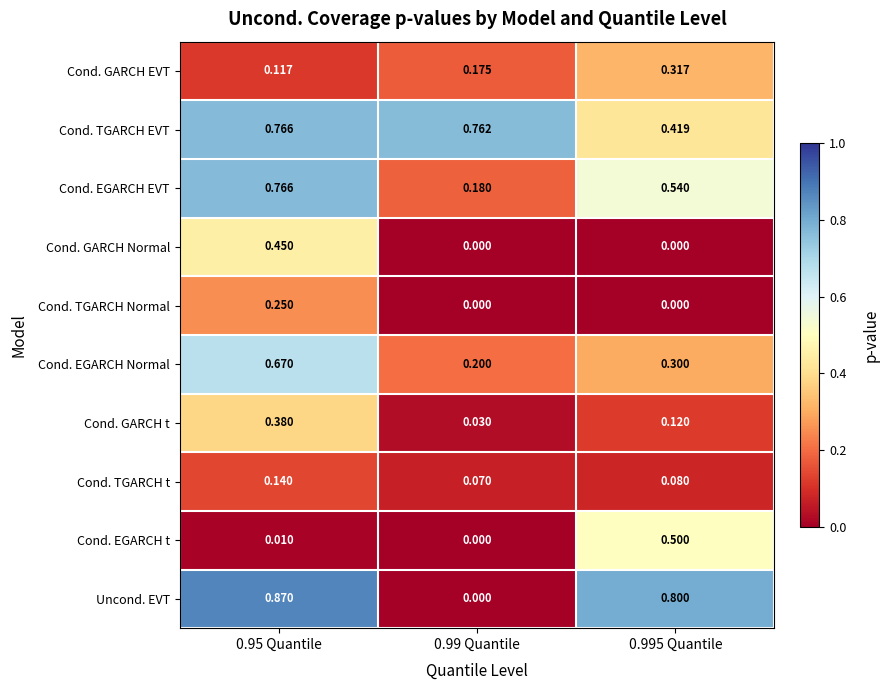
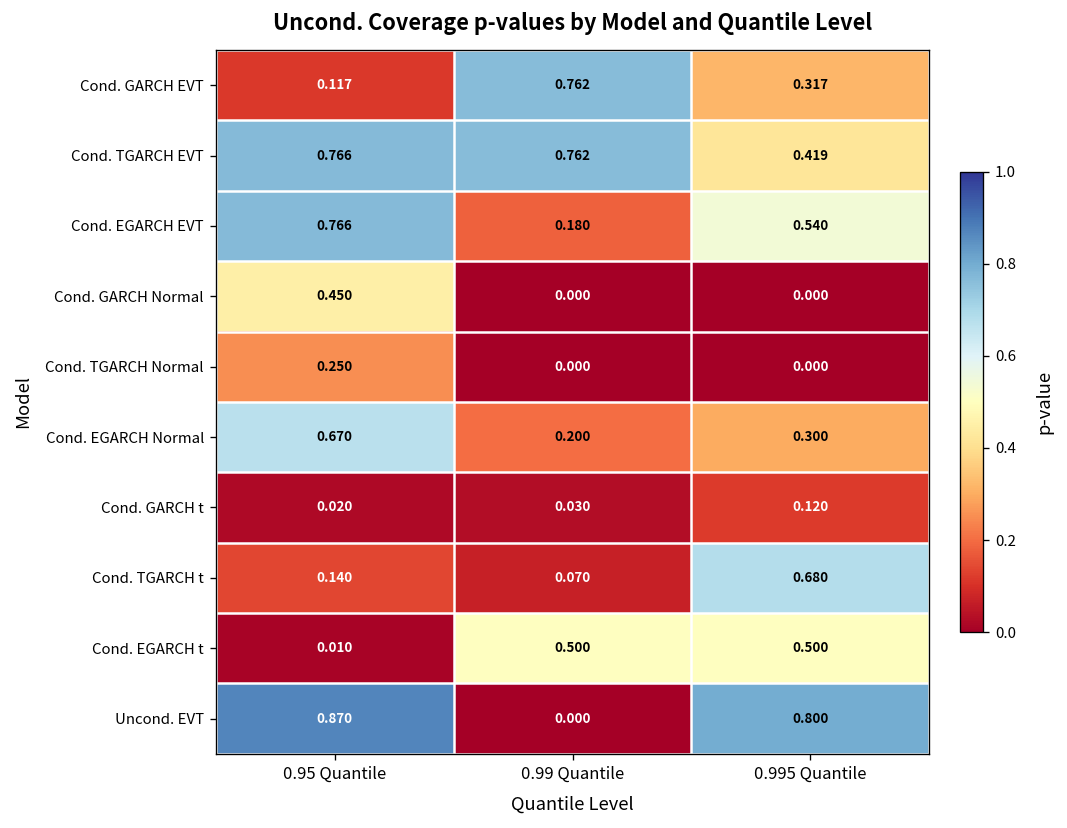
  {
    "Cond. GARCH EVT": {
      "0.95 Quantile": 0.117,
-     "0.99 Quantile": 0.175,
+     "0.99 Quantile": 0.762,
      "0.995 Quantile": 0.317
    },
    "Cond. TGARCH EVT": {
      "0.95 Quantile": 0.766,
      "0.99 Quantile": 0.762,
      "0.995 Quantile": 0.419
    },
    "Cond. EGARCH EVT": {
      "0.95 Quantile": 0.766,
      "0.99 Quantile": 0.180,
      "0.995 Quantile": 0.540
    },
    "Cond. GARCH Normal": {
      "0.95 Quantile": 0.450,
      "0.99 Quantile": 0.000,
      "0.995 Quantile": 0.000
    },
    "Cond. TGARCH Normal": {
      "0.95 Quantile": 0.250,
      "0.99 Quantile": 0.000,
      "0.995 Quantile": 0.000
    },
    "Cond. EGARCH Normal": {
      "0.95 Quantile": 0.670,
      "0.99 Quantile": 0.200,
      "0.995 Quantile": 0.300
    },
    "Cond. GARCH t": {
-     "0.95 Quantile": 0.380,
+     "0.95 Quantile": 0.020,
      "0.99 Quantile": 0.030,
      "0.995 Quantile": 0.120
    },
    "Cond. TGARCH t": {
      "0.95 Quantile": 0.140,
      "0.99 Quantile": 0.070,
-     "0.995 Quantile": 0.080
+     "0.995 Quantile": 0.680
    },
    "Cond. EGARCH t": {
      "0.95 Quantile": 0.010,
-     "0.99 Quantile": 0.000,
+     "0.99 Quantile": 0.500,
      "0.995 Quantile": 0.500
    },
    "Uncond. EVT": {
      "0.95 Quantile": 0.870,
      "0.99 Quantile": 0.000,
      "0.995 Quantile": 0.800
    }
  }
